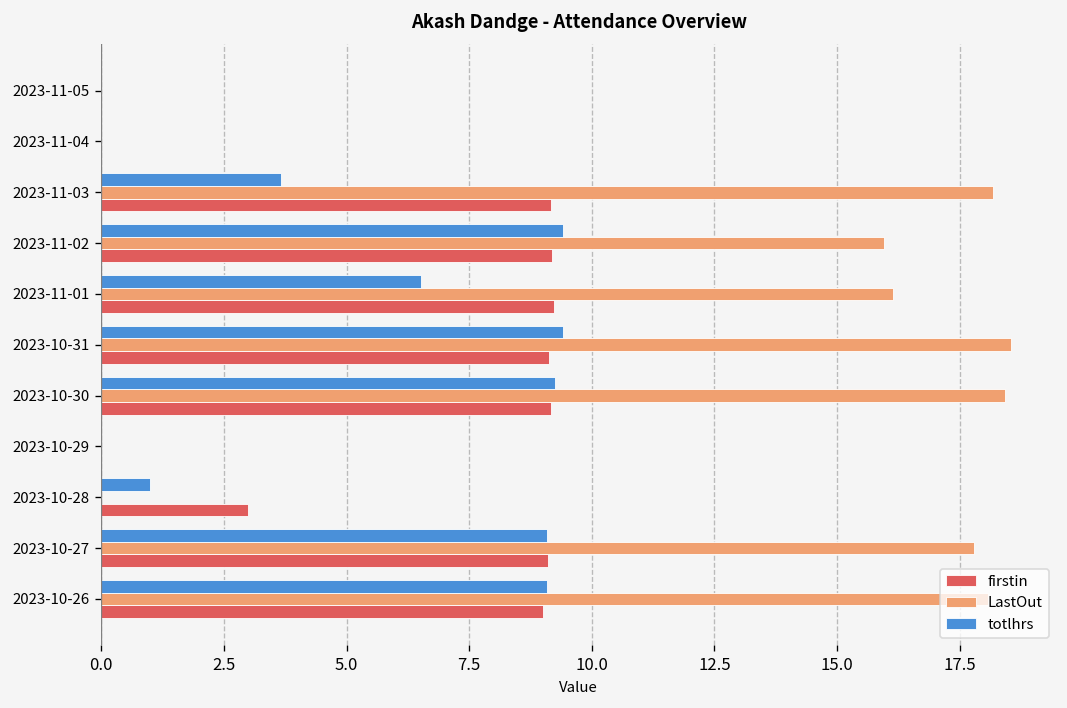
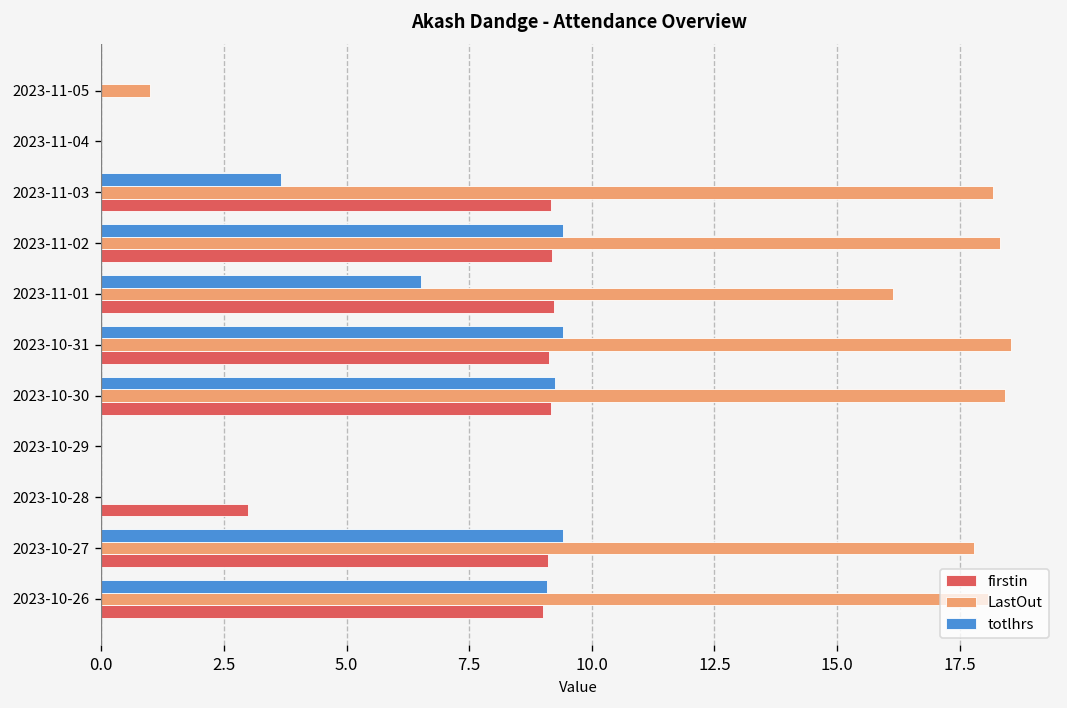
  {
    "firstin": {
      "2023-11-05": 0.0,
      "2023-11-04": 0.0,
      "2023-11-03": 9.2,
      "2023-11-02": 9.2,
      "2023-11-01": 9.2,
      "2023-10-31": 9.1,
      "2023-10-30": 9.2,
      "2023-10-29": 0.0,
      "2023-10-28": 3.0,
      "2023-10-27": 9.1,
      "2023-10-26": 9.0
    },
    "LastOut": {
-     "2023-11-05": 0,
+     "2023-11-05": 1,
      "2023-11-04": 0.0,
      "2023-11-03": 18.2,
-     "2023-11-02": 16.0,
+     "2023-11-02": 18.3,
      "2023-11-01": 16.2,
      "2023-10-31": 18.5,
      "2023-10-30": 18.4,
      "2023-10-29": 0.0,
      "2023-10-28": 0.0,
      "2023-10-27": 17.8
    },
    "totlhrs": {
      "2023-11-05": 0.0,
      "2023-11-04": 0.0,
      "2023-11-03": 3.7,
      "2023-11-02": 9.4,
      "2023-11-01": 6.5,
      "2023-10-31": 9.4,
      "2023-10-30": 9.3,
      "2023-10-29": 0.0,
-     "2023-10-28": 1,
-     "2023-10-27": 9.1,
+     "2023-10-28": 0,
+     "2023-10-27": 9.4,
      "2023-10-26": 9.1
    }
  }
